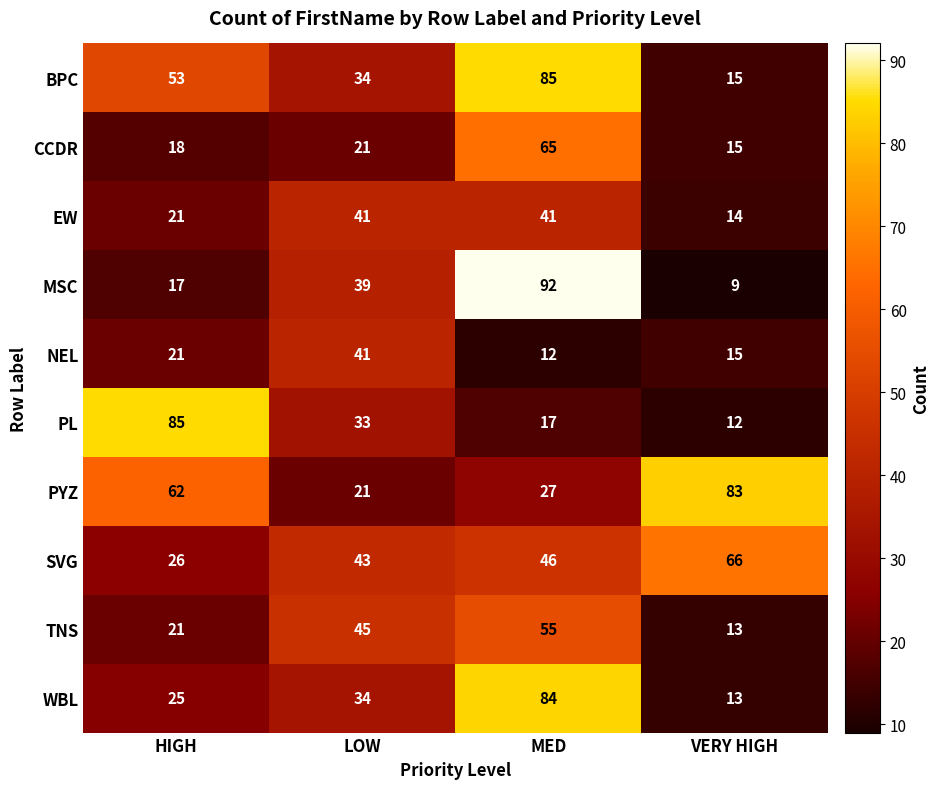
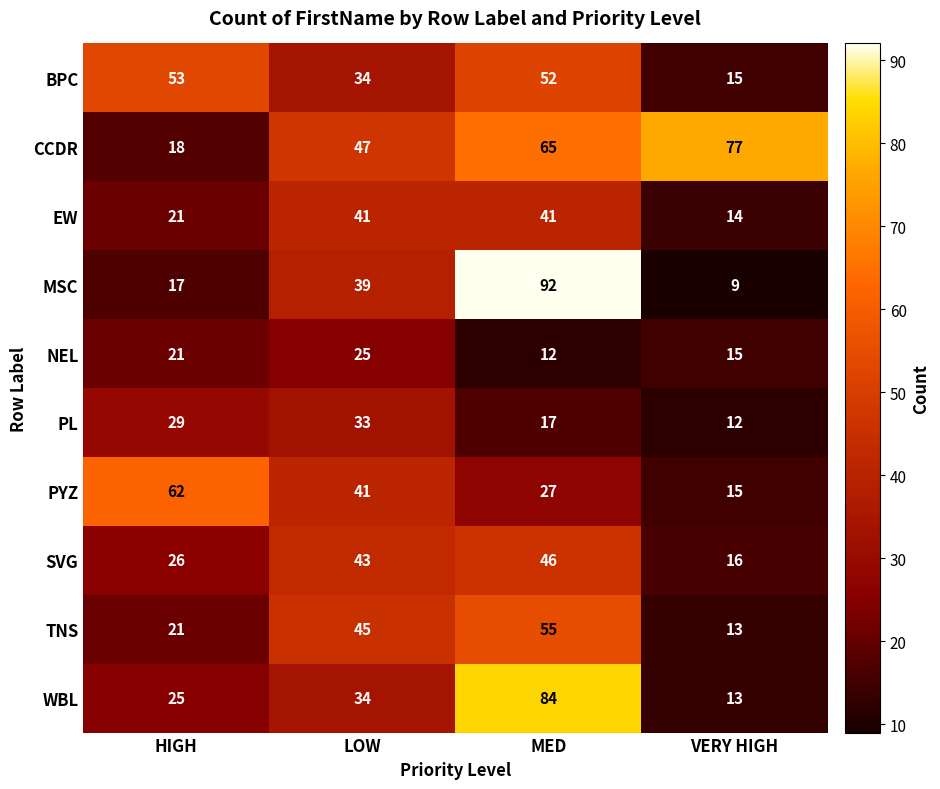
  {
    "BPC": {
      "HIGH": 53,
      "LOW": 34,
-     "MED": 85,
+     "MED": 52,
      "VERY HIGH": 15
    },
    "CCDR": {
      "HIGH": 18,
-     "LOW": 21,
+     "LOW": 47,
      "MED": 65,
-     "VERY HIGH": 15
+     "VERY HIGH": 77
    },
    "EW": {
      "HIGH": 21,
      "LOW": 41,
      "MED": 41,
      "VERY HIGH": 14
    },
    "MSC": {
      "HIGH": 17,
      "LOW": 39,
      "MED": 92,
      "VERY HIGH": 9
    },
    "NEL": {
      "HIGH": 21,
-     "LOW": 41,
+     "LOW": 25,
      "MED": 12,
      "VERY HIGH": 15
    },
    "PL": {
-     "HIGH": 85,
+     "HIGH": 29,
      "LOW": 33,
      "MED": 17,
      "VERY HIGH": 12
    },
    "PYZ": {
      "HIGH": 62,
-     "LOW": 21,
+     "LOW": 41,
      "MED": 27,
-     "VERY HIGH": 83
+     "VERY HIGH": 15
    },
    "SVG": {
      "HIGH": 26,
      "LOW": 43,
      "MED": 46,
-     "VERY HIGH": 66
+     "VERY HIGH": 16
    },
    "TNS": {
      "HIGH": 21,
      "LOW": 45,
      "MED": 55,
      "VERY HIGH": 13
    },
    "WBL": {
      "HIGH": 25,
      "LOW": 34,
      "MED": 84,
      "VERY HIGH": 13
    }
  }
